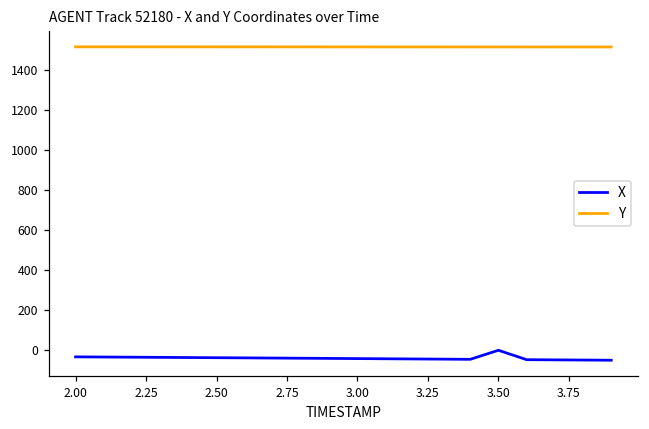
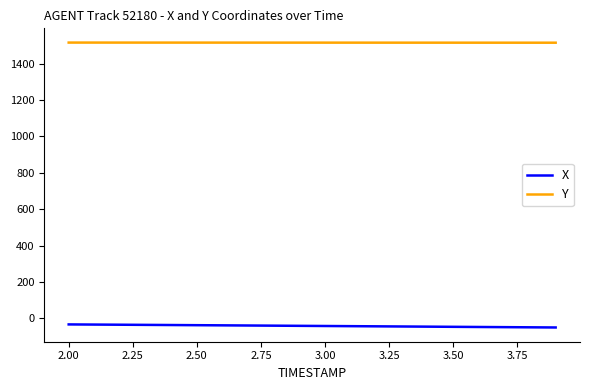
  {
    "X": {
      "2.00": -30,
      "2.50": -40,
      "3.00": -40,
-     "3.50": 0
+     "3.50": -50
    },
    "Y": {
      "2.00": 1520,
      "2.50": 1520,
      "3.00": 1520,
      "3.50": 1520
    }
  }
